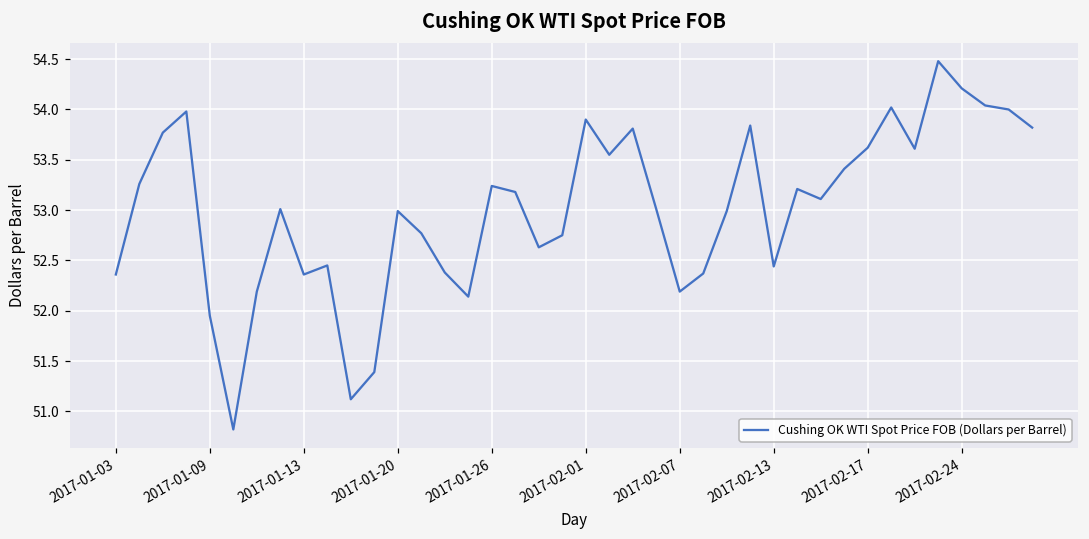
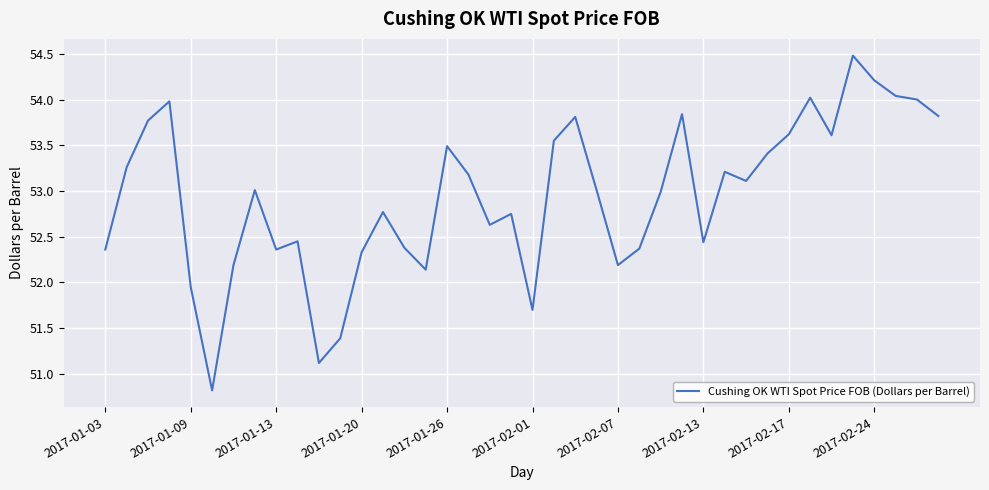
  {
    "2017-01-03": 52.4,
    "2017-01-09": 52.0,
    "2017-01-13": 52.4,
-   "2017-01-20": 53.0,
-   "2017-01-26": 53.2,
-   "2017-02-01": 53.9,
+   "2017-01-20": 52.3,
+   "2017-01-26": 53.5,
+   "2017-02-01": 51.7,
    "2017-02-07": 52.2,
    "2017-02-13": 52.4,
    "2017-02-17": 53.6,
    "2017-02-24": 54.2
  }
